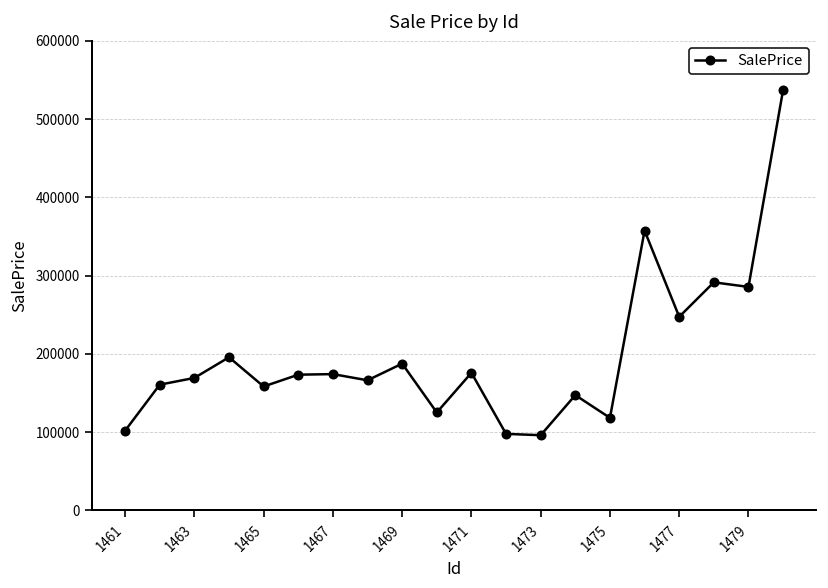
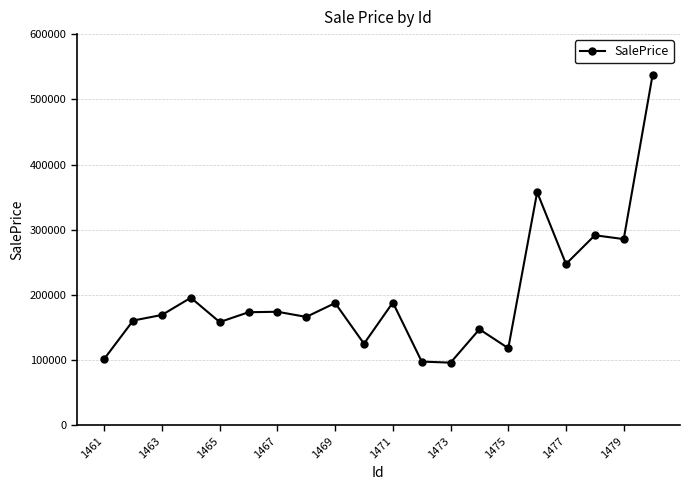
  {
    "1461": 100000,
    "1463": 170000,
    "1465": 160000,
    "1467": 170000,
    "1469": 190000,
-   "1471": 180000,
+   "1471": 190000,
    "1473": 100000,
    "1475": 120000,
    "1477": 250000,
    "1479": 290000
  }
